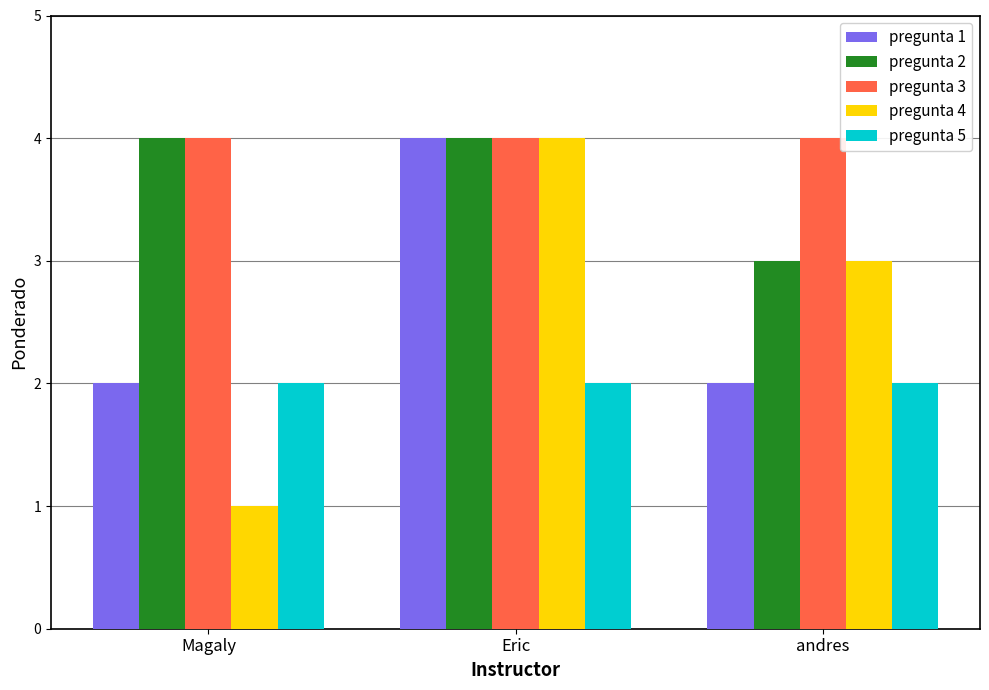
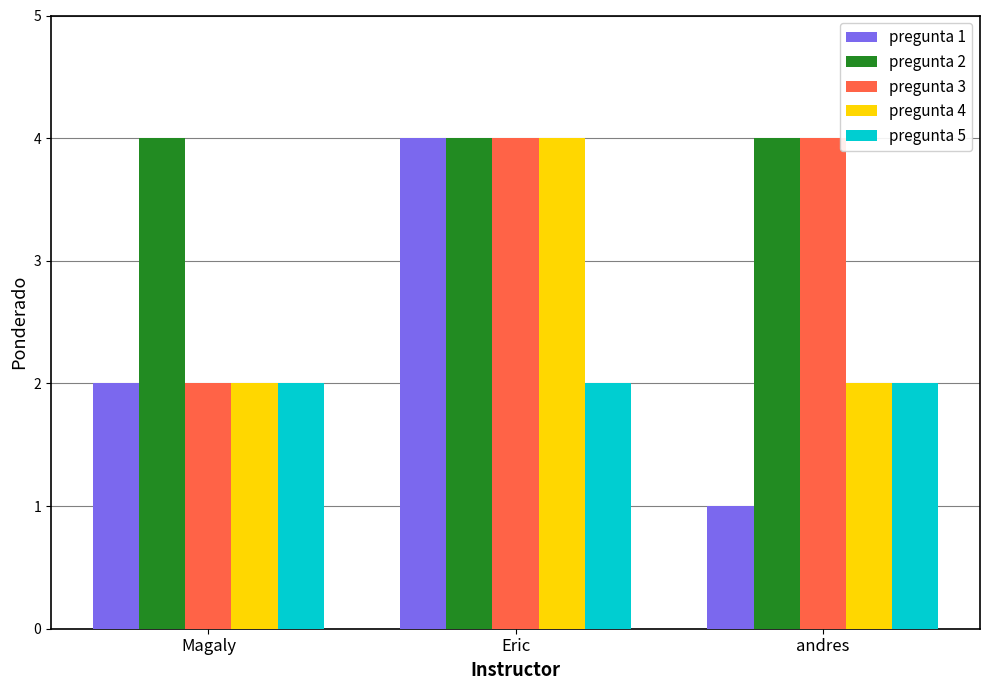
  {
    "pregunta 1": {
      "Magaly": 2,
      "Eric": 4,
-     "andres": 2
+     "andres": 1
    },
    "pregunta 2": {
      "Magaly": 4,
      "Eric": 4,
-     "andres": 3
+     "andres": 4
    },
    "pregunta 3": {
-     "Magaly": 4,
+     "Magaly": 2,
      "Eric": 4,
      "andres": 4
    },
    "pregunta 4": {
-     "Magaly": 1,
+     "Magaly": 2,
      "Eric": 4,
-     "andres": 3
+     "andres": 2
    },
    "pregunta 5": {
      "Magaly": 2,
      "Eric": 2,
      "andres": 2
    }
  }
